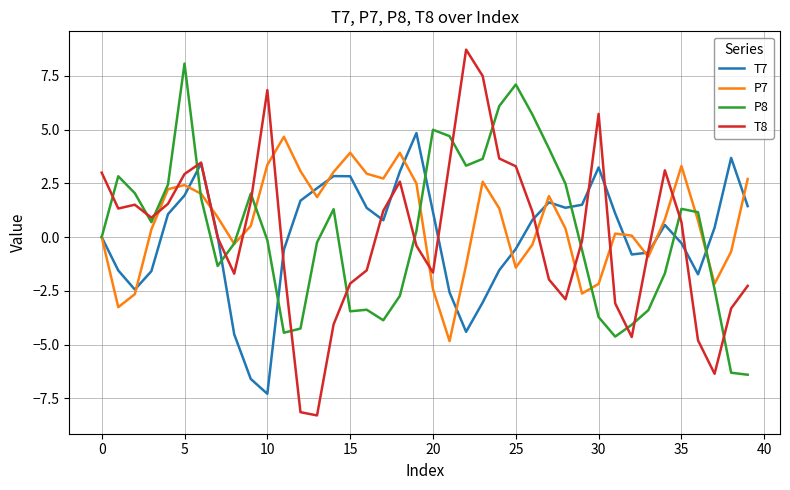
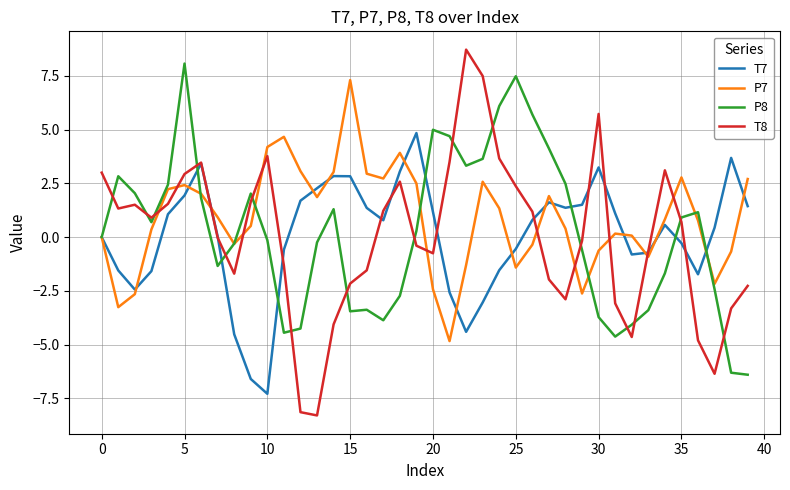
  {
    "T7": {
      "5": 1.9,
      "10": -7.3,
      "15": 2.8,
      "20": 1.2,
      "25": -0.5,
      "30": 3.2,
      "35": -0.3
    },
    "P7": {
      "5": 2.4,
-     "10": 3.4,
-     "15": 3.9,
+     "10": 4.2,
+     "15": 7.3,
      "20": -2.4,
      "25": -1.4,
-     "30": -2.2,
-     "35": 3.3
+     "30": -0.6,
+     "35": 2.8
    },
    "P8": {
      "5": 8.1,
      "10": -0.1,
      "15": -3.5,
      "20": 5.0,
-     "25": 7.1,
+     "25": 7.5,
      "30": -3.7,
-     "35": 1.3
+     "35": 0.9
    },
    "T8": {
      "0": 3.0,
      "5": 2.9,
-     "10": 6.8,
+     "10": 3.8,
      "15": -2.2,
-     "20": -1.6,
-     "25": 3.3,
+     "20": -0.8,
+     "25": 2.4,
      "30": 5.7,
      "35": 0.7
    }
  }
